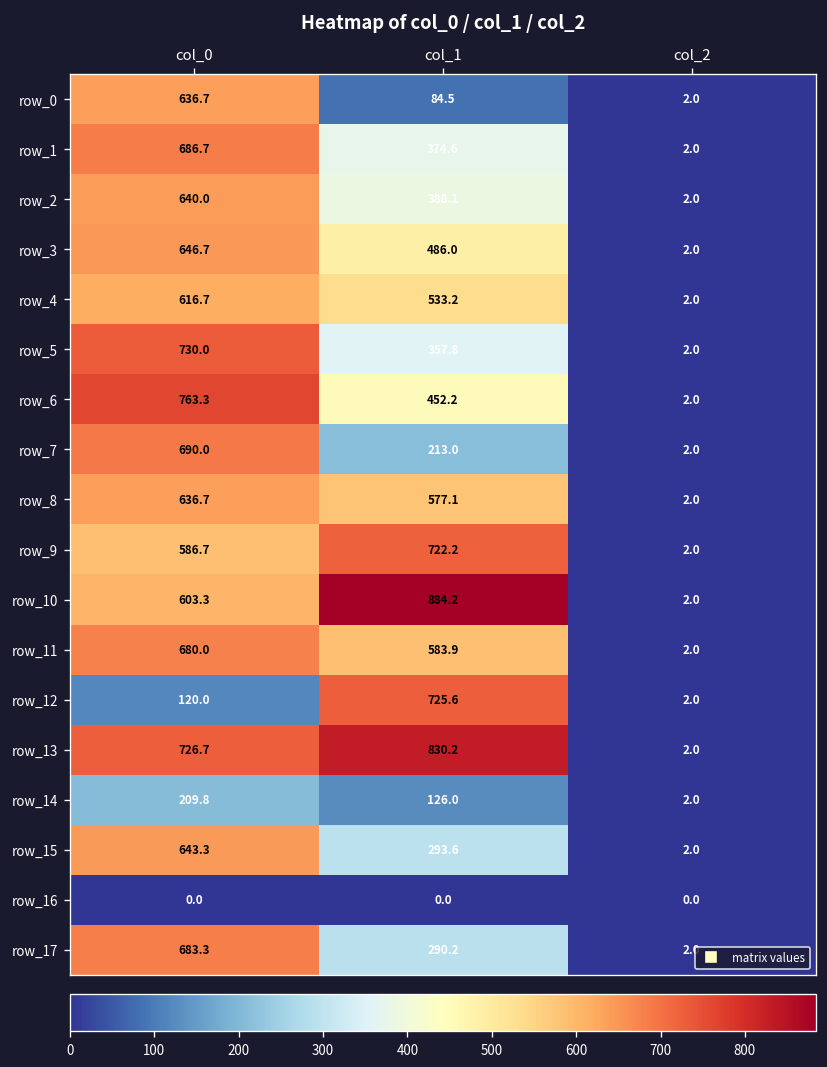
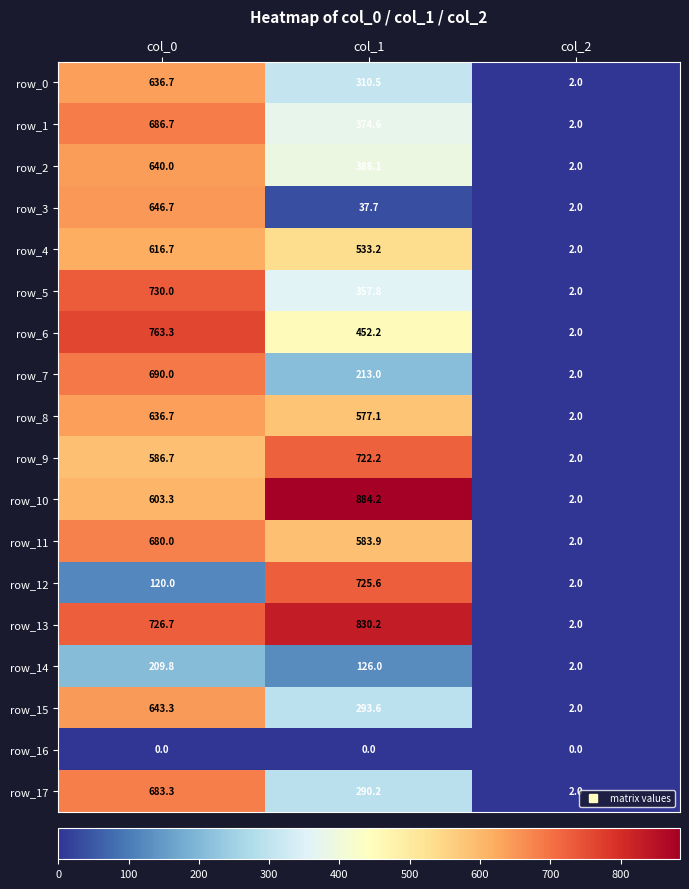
  {
    "row_0": {
      "col_0": 636.7,
-     "col_1": 84.5,
+     "col_1": 310.5,
      "col_2": 2.0
    },
    "row_1": {
      "col_0": 686.7,
      "col_2": 2.0
    },
    "row_2": {
      "col_0": 640.0,
      "col_2": 2.0
    },
    "row_3": {
      "col_0": 646.7,
-     "col_1": 486.0,
+     "col_1": 37.7,
      "col_2": 2.0
    },
    "row_4": {
      "col_0": 616.7,
      "col_1": 533.2,
      "col_2": 2.0
    },
    "row_5": {
      "col_0": 730.0,
      "col_2": 2.0
    },
    "row_6": {
      "col_0": 763.3,
      "col_1": 452.2,
      "col_2": 2.0
    },
    "row_7": {
      "col_0": 690.0,
      "col_1": 213.0,
      "col_2": 2.0
    },
    "row_8": {
      "col_0": 636.7,
      "col_1": 577.1,
      "col_2": 2.0
    },
    "row_9": {
      "col_0": 586.7,
      "col_1": 722.2,
      "col_2": 2.0
    },
    "row_10": {
      "col_0": 603.3,
      "col_1": 884.2,
      "col_2": 2.0
    },
    "row_11": {
      "col_0": 680.0,
      "col_1": 583.9,
      "col_2": 2.0
    },
    "row_12": {
      "col_0": 120.0,
      "col_1": 725.6,
      "col_2": 2.0
    },
    "row_13": {
      "col_0": 726.7,
      "col_1": 830.2,
      "col_2": 2.0
    },
    "row_14": {
      "col_0": 209.8,
      "col_1": 126.0,
      "col_2": 2.0
    },
    "row_15": {
      "col_0": 643.3,
      "col_1": 293.6,
      "col_2": 2.0
    },
    "row_16": {
      "col_0": 0.0,
      "col_1": 0.0,
      "col_2": 0.0
    },
    "row_17": {
      "col_0": 683.3,
      "col_1": 290.2
    }
  }
